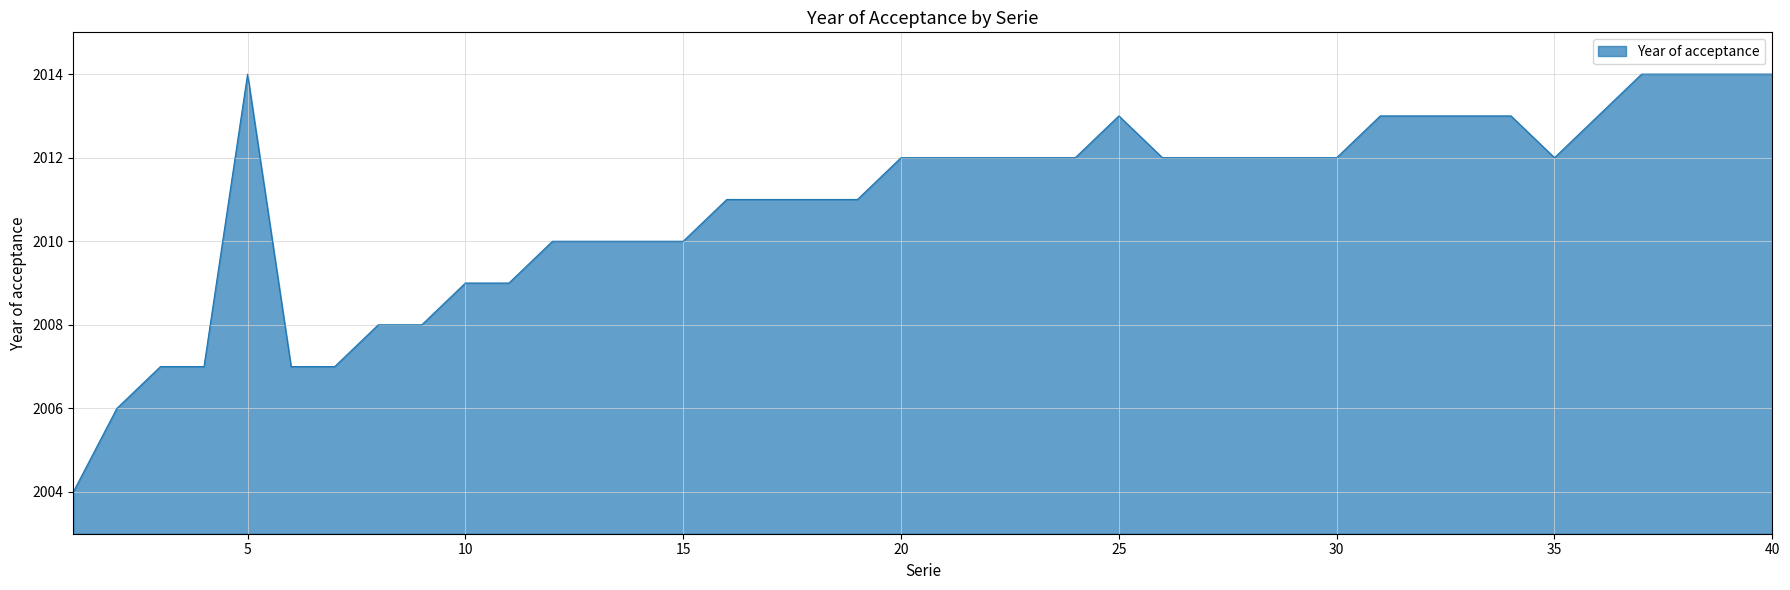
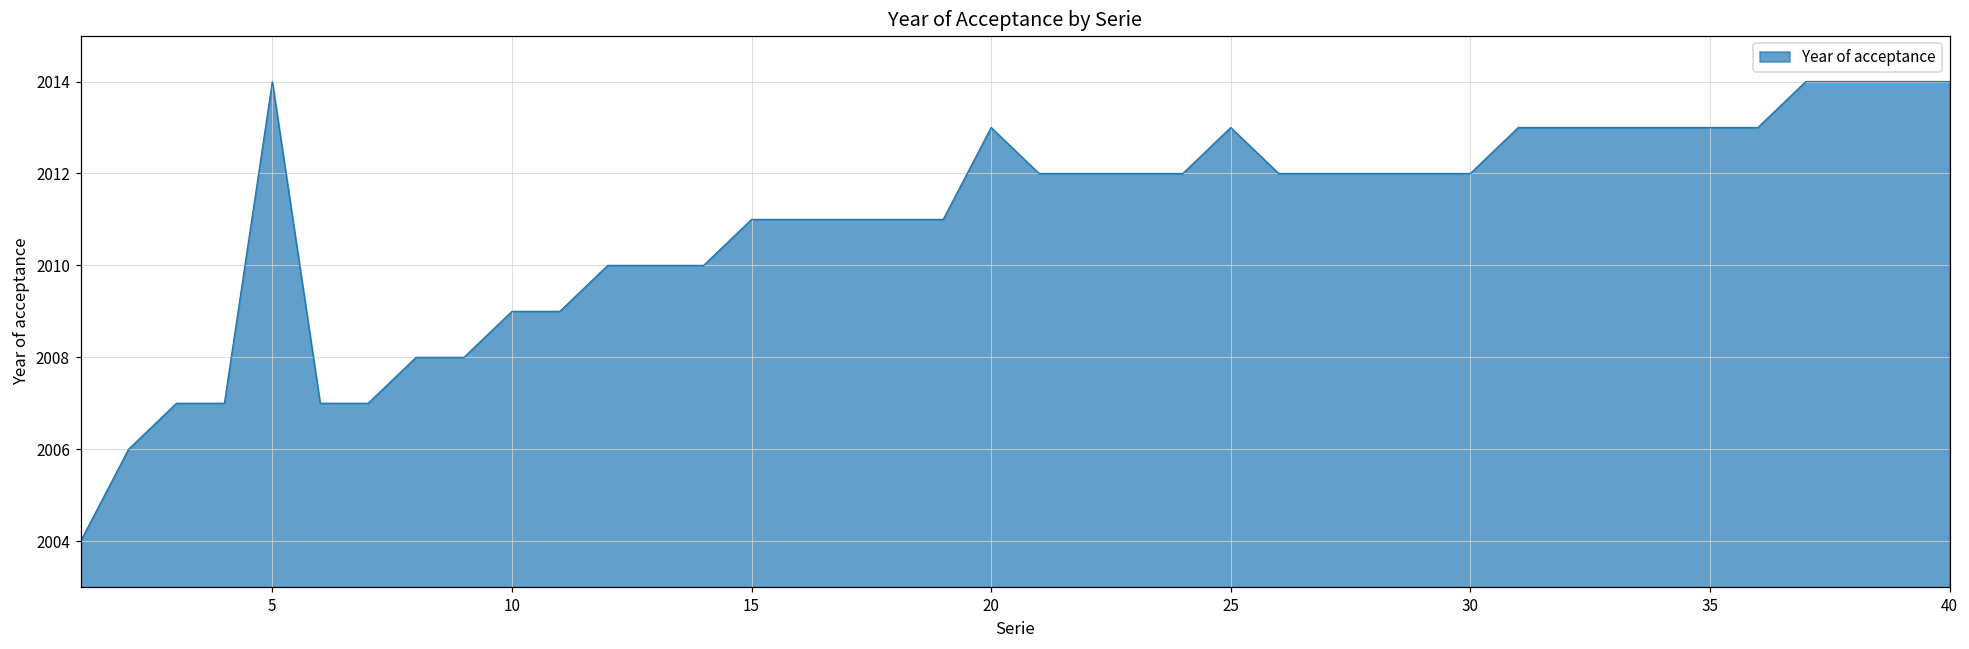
  {
    "5": 2014,
    "10": 2009,
-   "15": 2010,
-   "20": 2012,
+   "15": 2011,
+   "20": 2013,
    "25": 2013,
    "30": 2012,
-   "35": 2012,
+   "35": 2013,
    "40": 2014
  }
